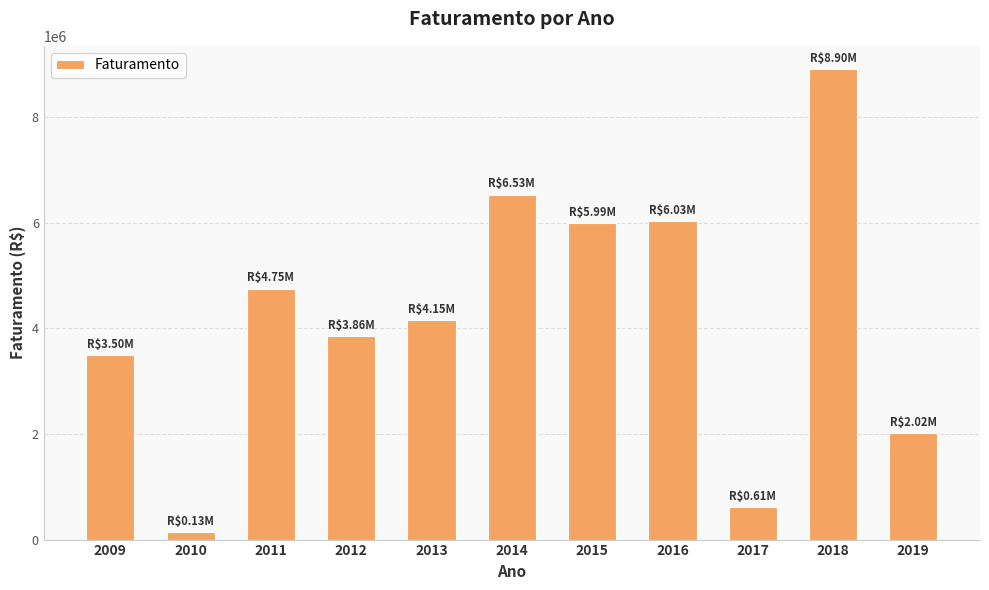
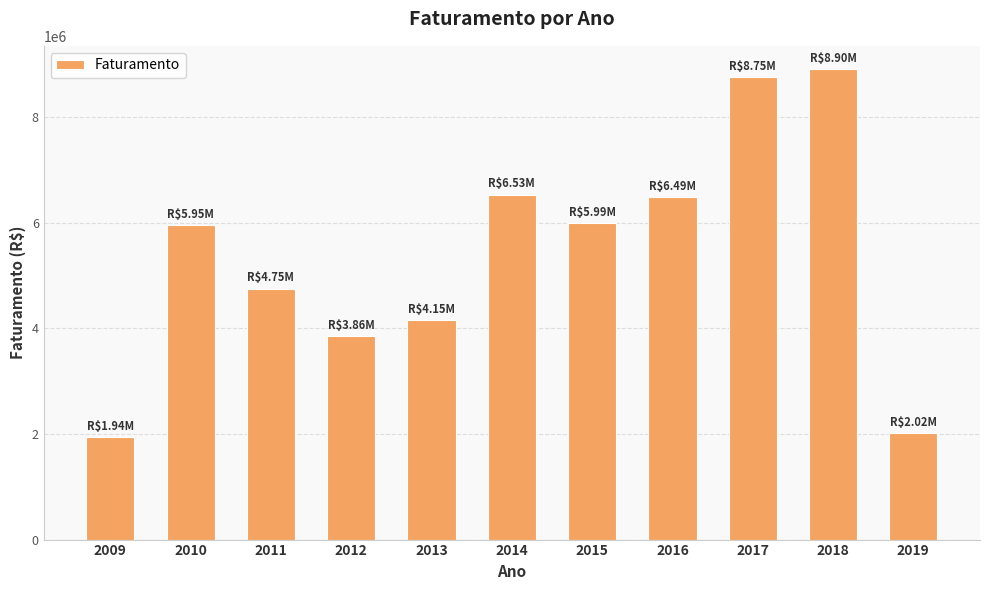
  {
-   "2009": "$3.50M",
-   "2010": "$0.13M",
+   "2009": "$1.94M",
+   "2010": "$5.95M",
    "2011": "$4.75M",
    "2012": "$3.86M",
    "2013": "$4.15M",
    "2014": "$6.53M",
    "2015": "$5.99M",
-   "2016": "$6.03M",
-   "2017": "$0.61M",
+   "2016": "$6.49M",
+   "2017": "$8.75M",
    "2018": "$8.90M",
    "2019": "$2.02M"
  }
